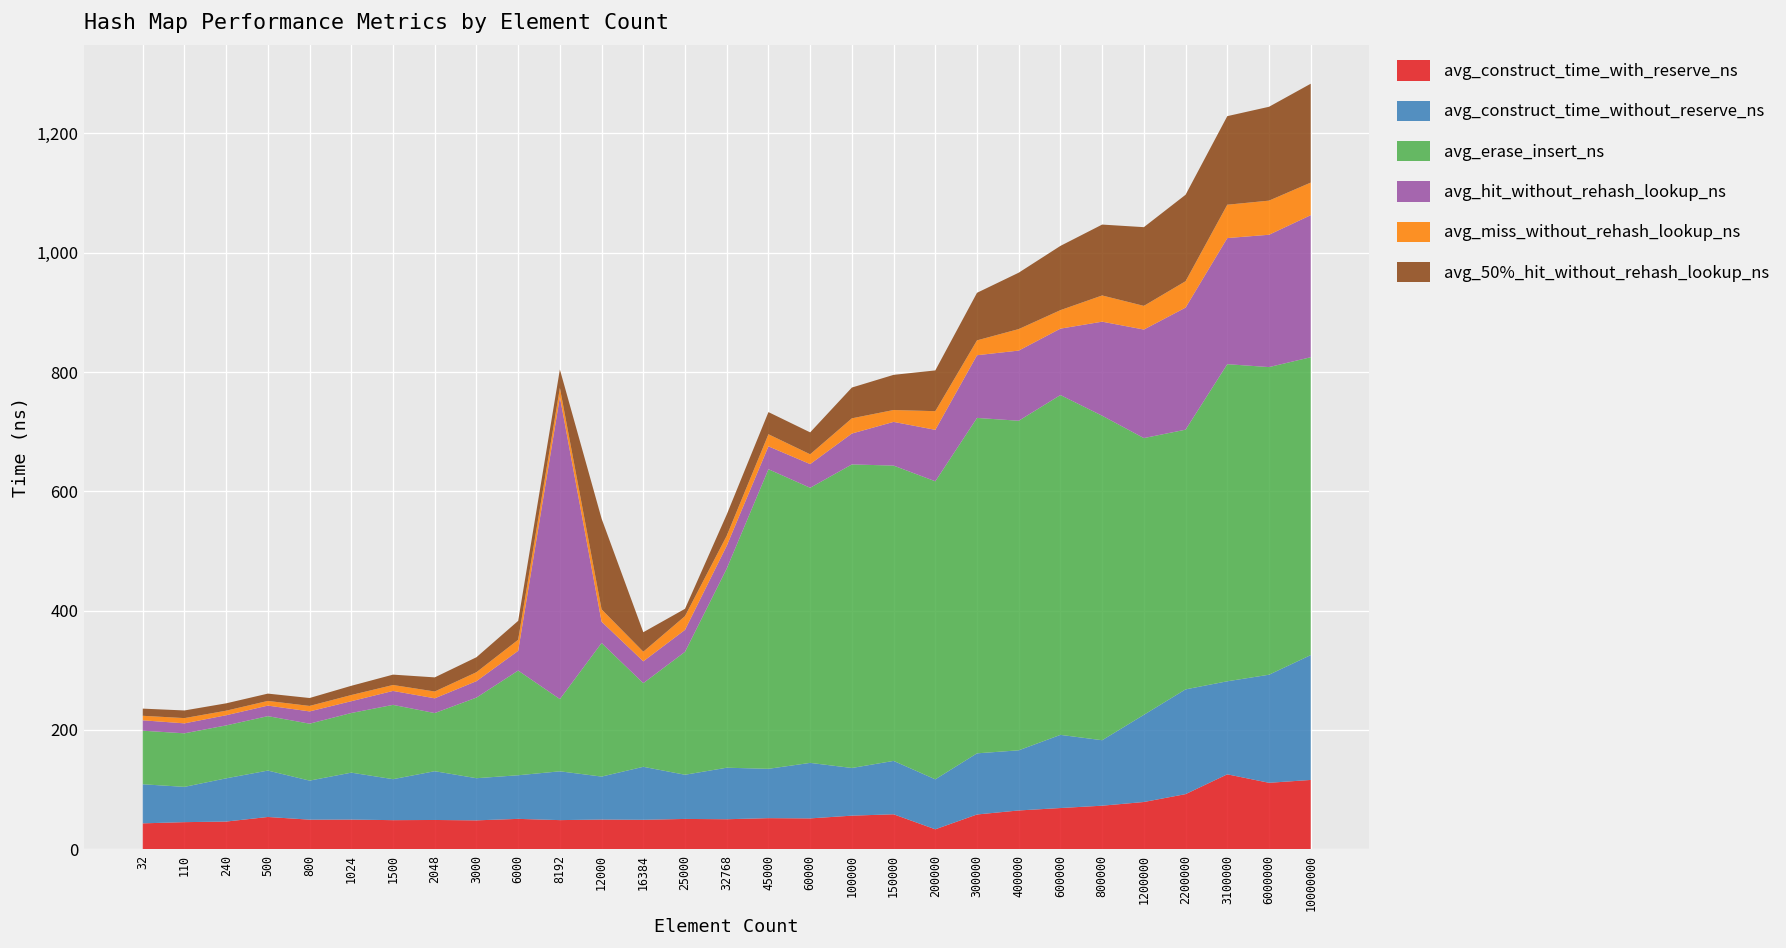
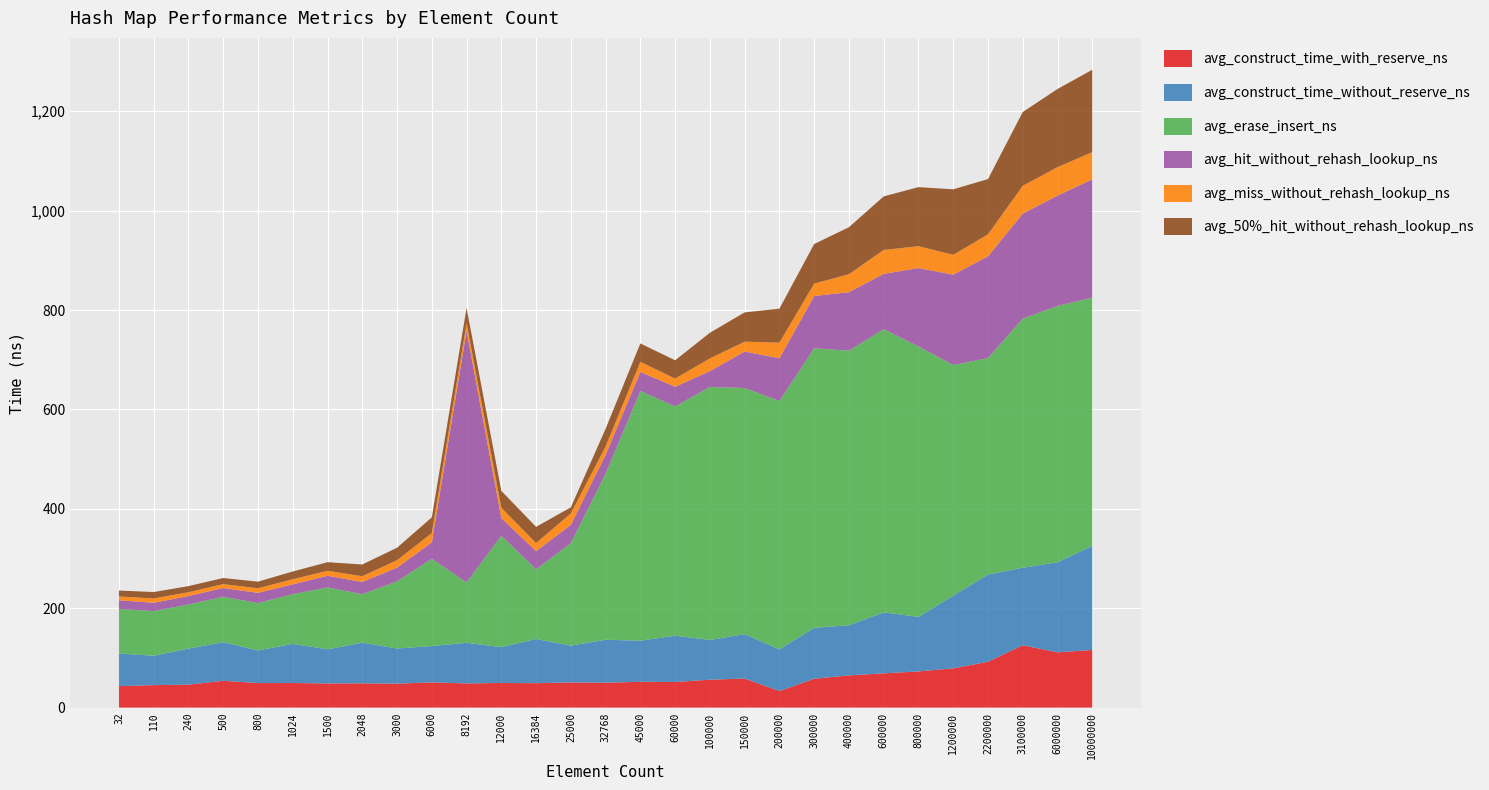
  {
    "avg_construct_time_with_reserve_ns": {
      "32": 40,
      "110": 50,
      "240": 50,
      "500": 50,
      "800": 50,
      "1024": 50,
      "1500": 50,
      "2048": 50,
      "3000": 50,
      "6000": 50,
      "8192": 50,
      "12000": 50,
      "16384": 50,
      "25000": 50,
      "32768": 50,
      "45000": 50,
      "60000": 50,
      "100000": 60,
      "150000": 60,
      "200000": 30,
      "300000": 60,
      "400000": 60,
      "600000": 70,
      "800000": 70,
      "1200000": 80,
      "2200000": 90,
      "3100000": 130,
      "6000000": 110,
      "10000000": 120
    },
    "avg_construct_time_without_reserve_ns": {
      "32": 70,
      "110": 60,
      "240": 70,
      "500": 80,
      "800": 70,
      "1024": 80,
      "1500": 70,
      "2048": 80,
      "3000": 70,
      "6000": 70,
      "8192": 80,
      "12000": 70,
      "16384": 90,
      "25000": 70,
      "32768": 90,
      "45000": 80,
      "60000": 90,
      "100000": 80,
      "150000": 90,
      "200000": 80,
      "300000": 100,
      "400000": 100,
      "600000": 120,
      "800000": 110,
      "1200000": 150,
      "2200000": 180,
      "3100000": 160,
      "6000000": 180,
      "10000000": 210
    },
    "avg_erase_insert_ns": {
      "32": 90,
      "110": 90,
      "240": 90,
      "500": 90,
      "800": 100,
      "1024": 100,
      "1500": 120,
      "2048": 100,
      "3000": 140,
      "6000": 180,
      "8192": 120,
      "12000": 220,
      "16384": 140,
      "25000": 210,
      "32768": 330,
      "45000": 500,
      "60000": 460,
      "100000": 510,
      "150000": 500,
      "200000": 500,
      "300000": 560,
      "400000": 550,
      "600000": 570,
      "800000": 540,
      "1200000": 460,
      "2200000": 440,
-     "3100000": 530,
+     "3100000": 500,
      "6000000": 520,
      "10000000": 500
    },
    "avg_hit_without_rehash_lookup_ns": {
      "32": 20,
      "110": 20,
      "240": 20,
      "500": 20,
      "800": 20,
      "1024": 20,
      "1500": 20,
      "2048": 20,
      "3000": 30,
      "6000": 30,
      "8192": 510,
      "12000": 40,
      "16384": 40,
      "25000": 40,
      "32768": 40,
      "45000": 40,
      "60000": 40,
-     "100000": 50,
+     "100000": 30,
      "150000": 70,
      "200000": 90,
      "300000": 110,
      "400000": 120,
      "600000": 110,
      "800000": 160,
      "1200000": 180,
      "2200000": 200,
      "3100000": 210,
      "6000000": 220,
      "10000000": 240
    },
    "avg_miss_without_rehash_lookup_ns": {
      "32": 10,
      "110": 10,
      "240": 10,
      "500": 10,
      "800": 10,
      "1024": 10,
      "1500": 10,
      "2048": 10,
      "3000": 20,
      "6000": 20,
      "8192": 20,
      "12000": 20,
      "16384": 20,
      "25000": 20,
      "32768": 20,
      "45000": 20,
      "60000": 20,
      "100000": 30,
      "150000": 20,
      "200000": 30,
      "300000": 20,
      "400000": 40,
-     "600000": 30,
+     "600000": 50,
      "800000": 40,
      "1200000": 40,
      "2200000": 40,
      "3100000": 60,
      "6000000": 60,
      "10000000": 50
    },
    "avg_50%_hit_without_rehash_lookup_ns": {
      "32": 10,
      "110": 10,
      "240": 10,
      "500": 10,
      "800": 10,
      "1024": 20,
      "1500": 20,
      "2048": 20,
      "3000": 30,
      "6000": 30,
      "8192": 30,
-     "12000": 150,
+     "12000": 30,
      "16384": 30,
      "25000": 10,
      "32768": 40,
      "45000": 40,
      "60000": 40,
      "100000": 50,
      "150000": 60,
      "200000": 70,
      "300000": 80,
      "400000": 90,
      "600000": 110,
      "800000": 120,
      "1200000": 130,
-     "2200000": 140,
+     "2200000": 110,
      "3100000": 150,
      "6000000": 160,
      "10000000": 170
    }
  }
